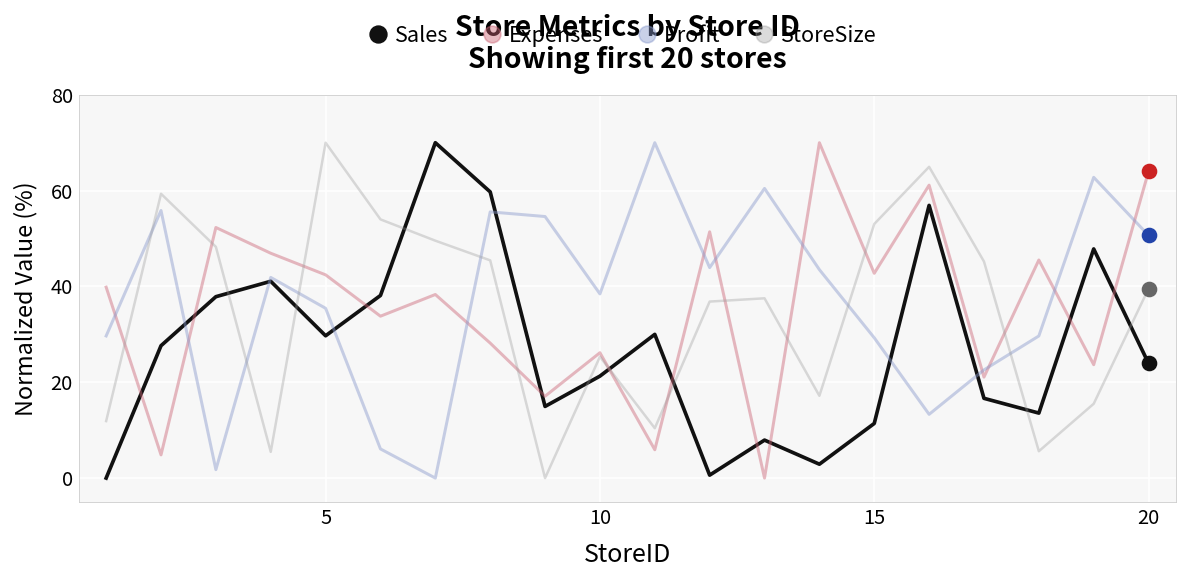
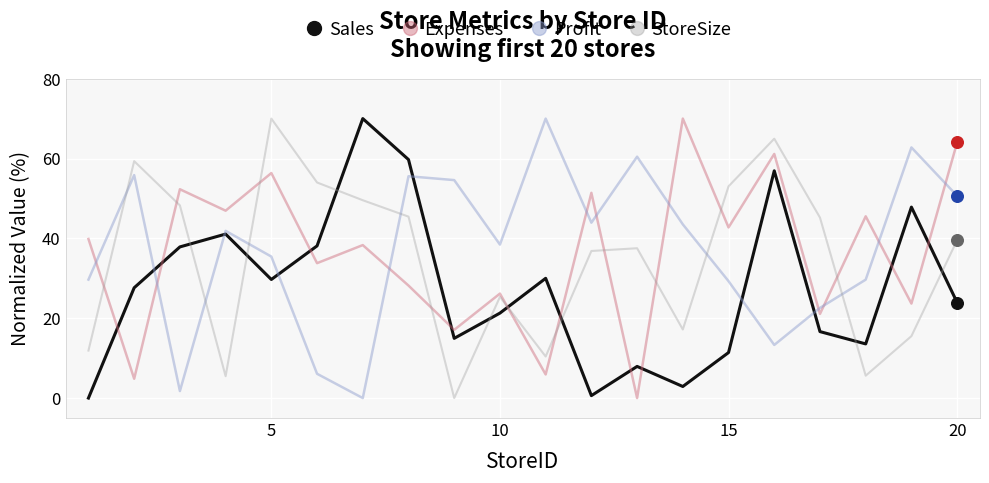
  {
    "Expenses": {
-     "5": 42,
+     "5": 56,
      "10": 26,
      "15": 43
    }
  }
